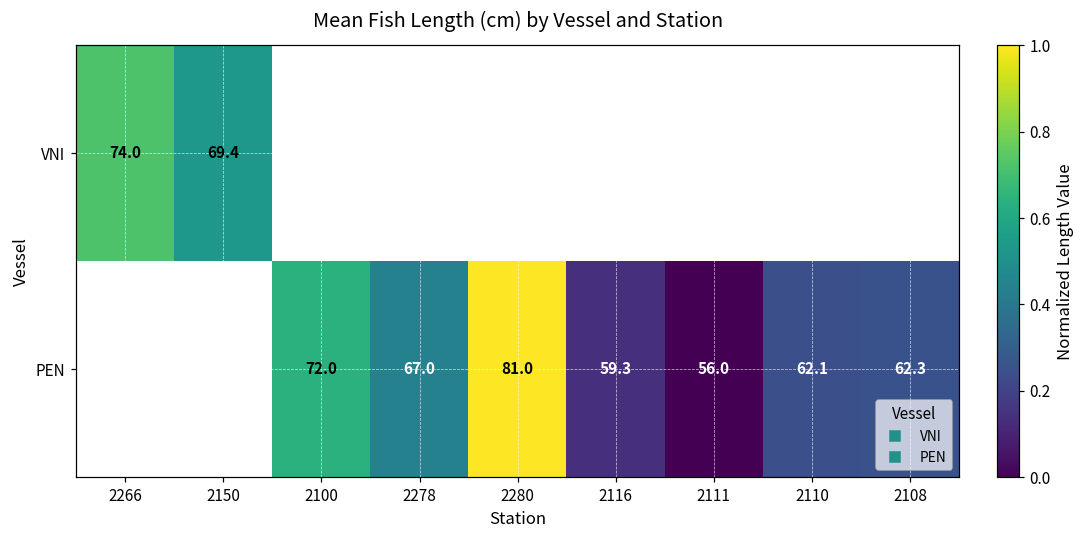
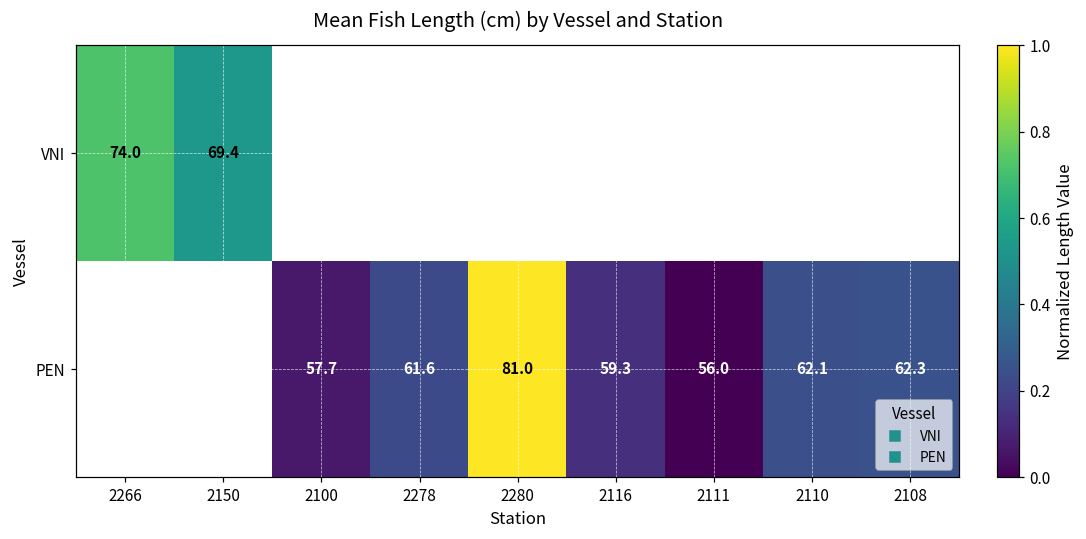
  {
    "VNI": {
      "2266": 74.0,
      "2150": 69.4
    },
    "PEN": {
-     "2100": 72.0,
-     "2278": 67.0,
+     "2100": 57.7,
+     "2278": 61.6,
      "2280": 81.0,
      "2116": 59.3,
      "2111": 56.0,
      "2110": 62.1,
      "2108": 62.3
    }
  }
